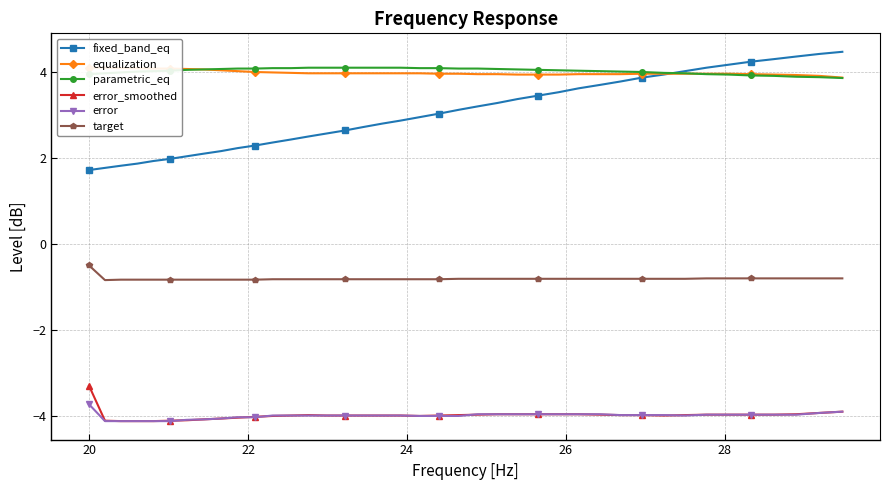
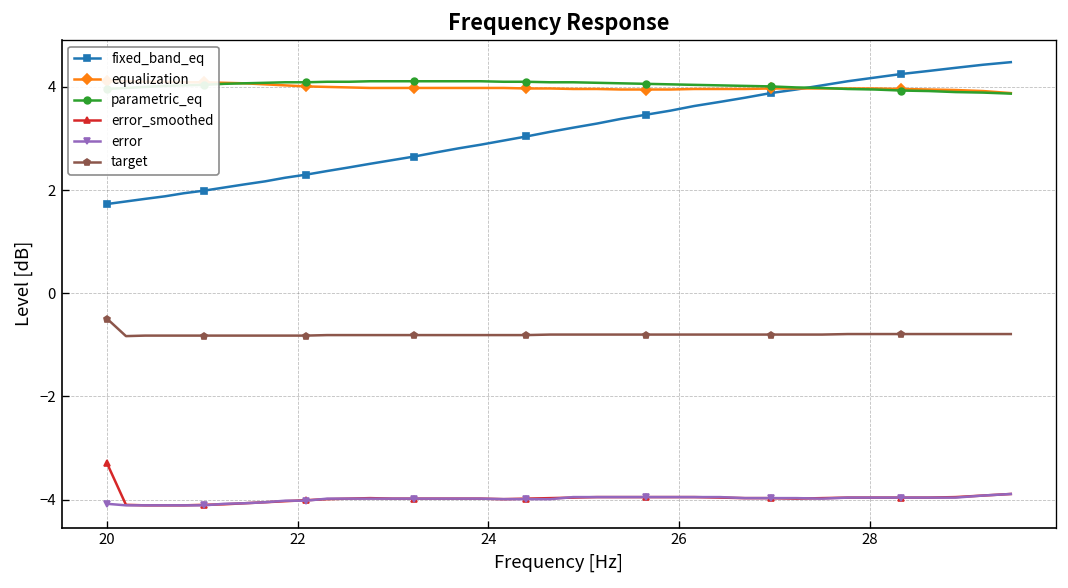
  {
    "fixed_band_eq": {
      "20": 1.7
    },
    "error_smoothed": {
      "20": -3.3
    },
    "error": {
-     "20": -3.7
+     "20": -4.1
    },
    "target": {
      "20": -0.5
    }
  }
